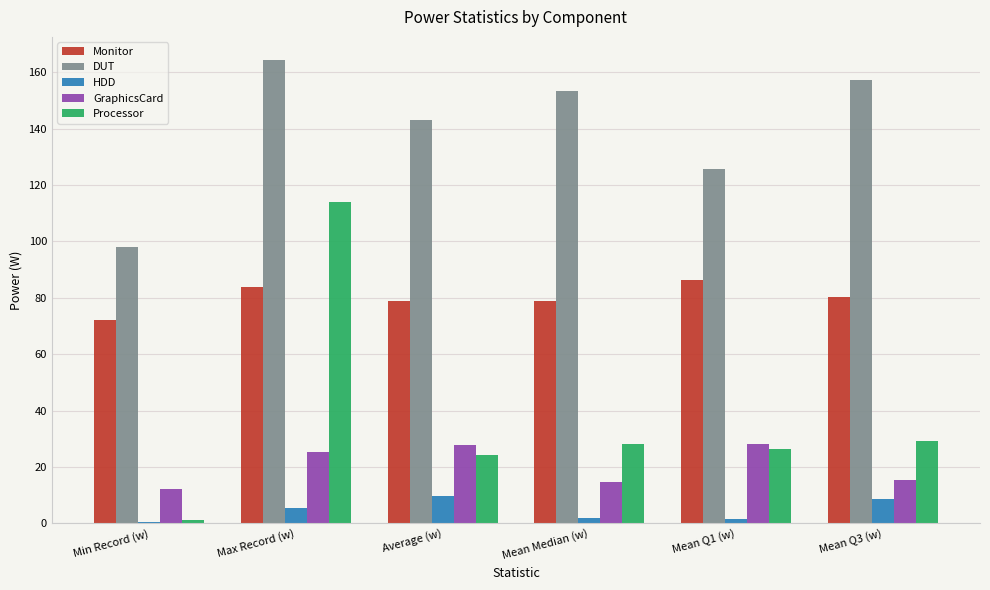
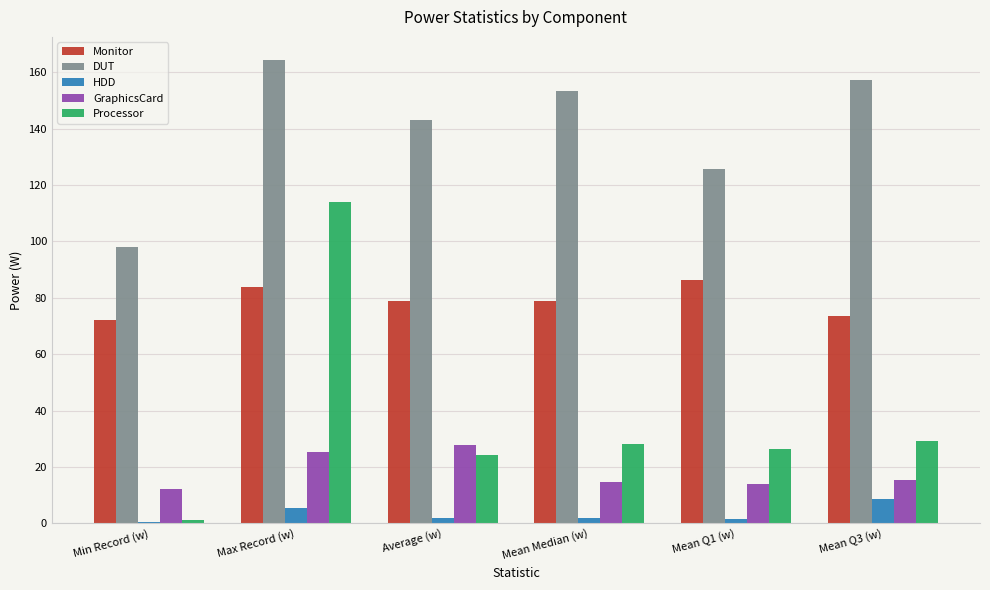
  {
    "Monitor": {
      "Min Record (w)": 72,
      "Max Record (w)": 84,
      "Average (w)": 79,
      "Mean Median (w)": 79,
      "Mean Q1 (w)": 86,
-     "Mean Q3 (w)": 80
+     "Mean Q3 (w)": 73
    },
    "DUT": {
      "Min Record (w)": 98,
      "Max Record (w)": 164,
      "Average (w)": 143,
      "Mean Median (w)": 153,
      "Mean Q1 (w)": 126,
      "Mean Q3 (w)": 157
    },
    "HDD": {
      "Max Record (w)": 5,
-     "Average (w)": 10,
+     "Average (w)": 2,
      "Mean Median (w)": 2,
      "Mean Q1 (w)": 1,
      "Mean Q3 (w)": 9
    },
    "GraphicsCard": {
      "Min Record (w)": 12,
      "Max Record (w)": 25,
      "Average (w)": 28,
      "Mean Median (w)": 15,
-     "Mean Q1 (w)": 28,
+     "Mean Q1 (w)": 14,
      "Mean Q3 (w)": 15
    },
    "Processor": {
      "Min Record (w)": 1,
      "Max Record (w)": 114,
      "Average (w)": 24,
      "Mean Median (w)": 28,
      "Mean Q1 (w)": 27,
      "Mean Q3 (w)": 29
    }
  }
